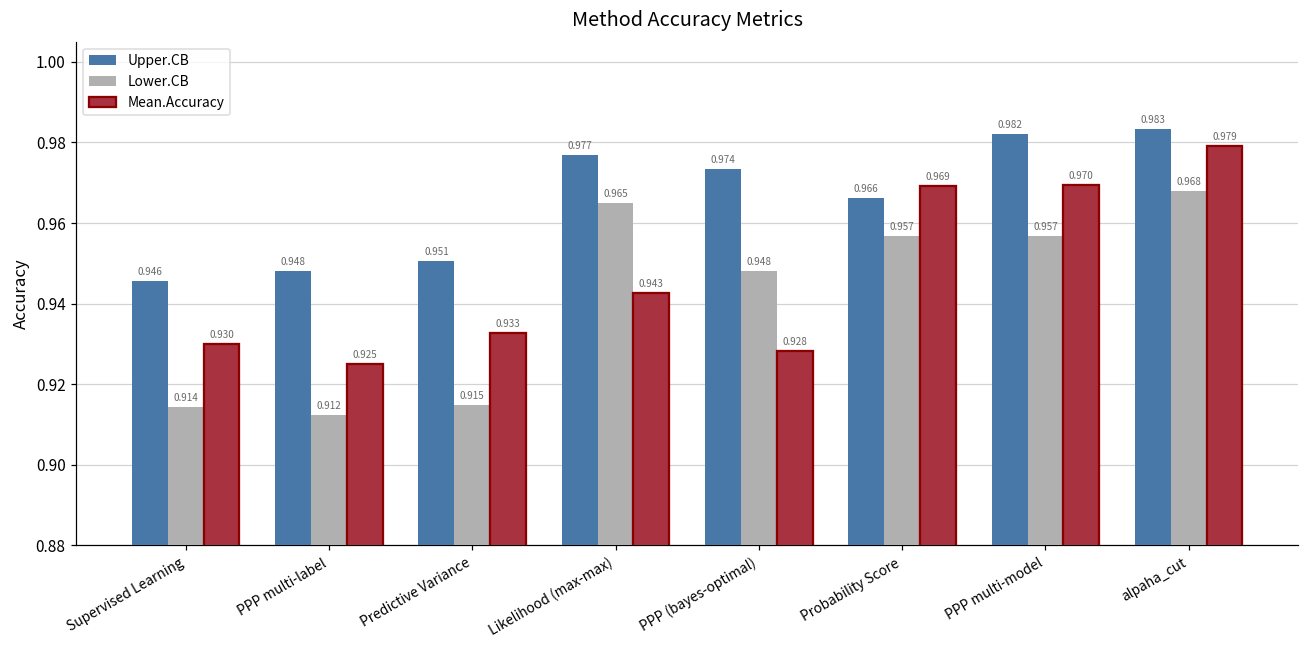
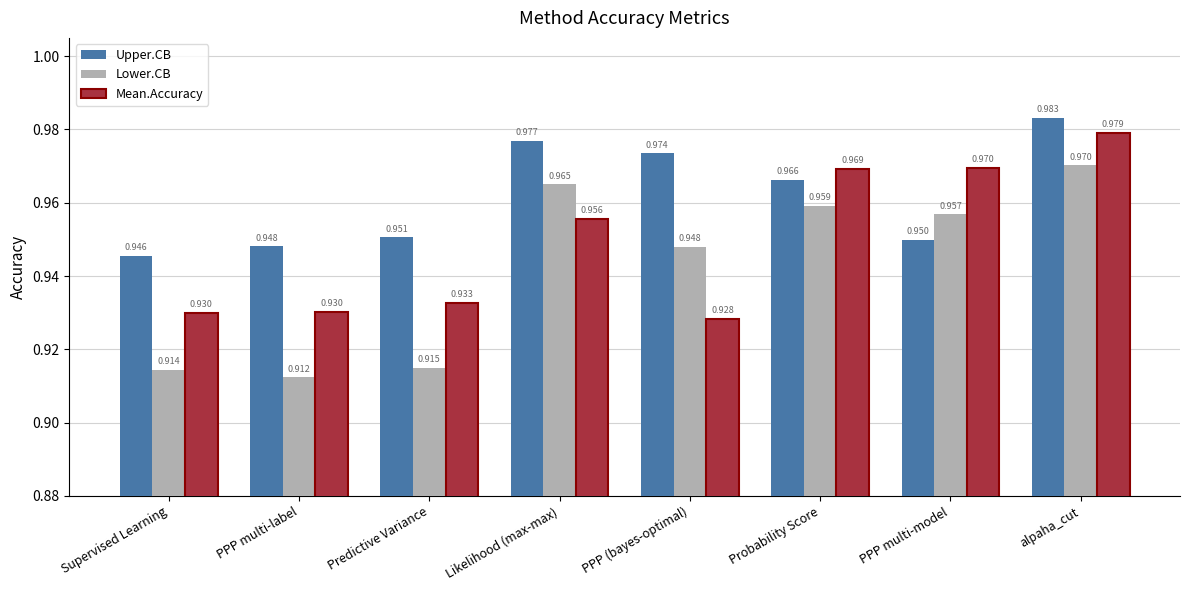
  {
    "Upper.CB": {
      "Supervised Learning": 0.946,
      "PPP multi-label": 0.948,
      "Predictive Variance": 0.951,
      "Likelihood (max-max)": 0.977,
      "PPP (bayes-optimal)": 0.974,
      "Probability Score": 0.966,
-     "PPP multi-model": 0.982,
+     "PPP multi-model": 0.950,
      "alpaha_cut": 0.983
    },
    "Lower.CB": {
      "Supervised Learning": 0.914,
      "PPP multi-label": 0.912,
      "Predictive Variance": 0.915,
      "Likelihood (max-max)": 0.965,
      "PPP (bayes-optimal)": 0.948,
-     "Probability Score": 0.957,
+     "Probability Score": 0.959,
      "PPP multi-model": 0.957,
-     "alpaha_cut": 0.968
+     "alpaha_cut": 0.970
    },
    "Mean.Accuracy": {
      "Supervised Learning": 0.930,
-     "PPP multi-label": 0.925,
+     "PPP multi-label": 0.930,
      "Predictive Variance": 0.933,
-     "Likelihood (max-max)": 0.943,
+     "Likelihood (max-max)": 0.956,
      "PPP (bayes-optimal)": 0.928,
      "Probability Score": 0.969,
      "PPP multi-model": 0.970,
      "alpaha_cut": 0.979
    }
  }
